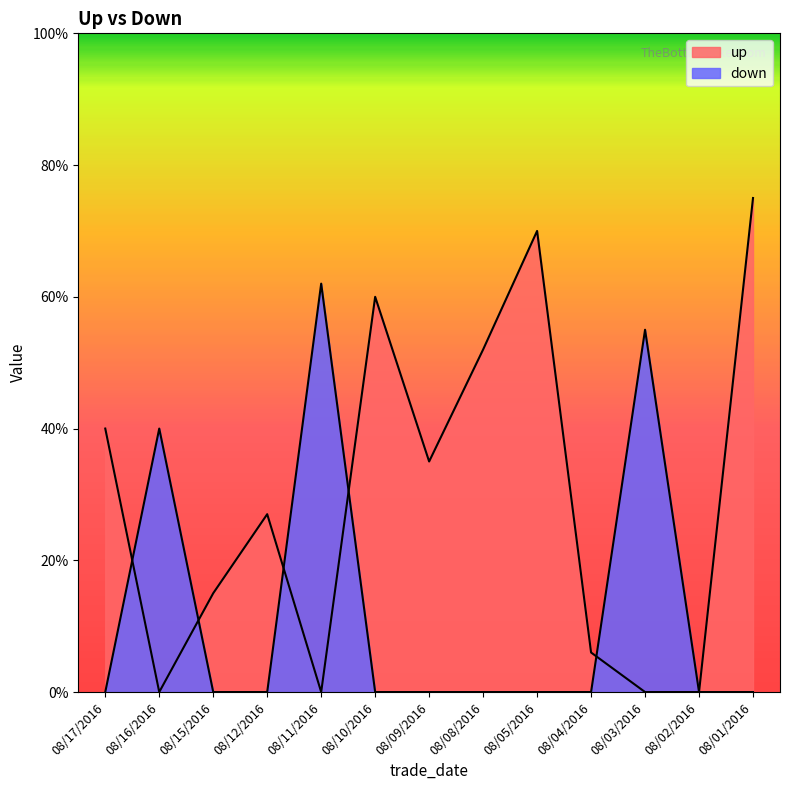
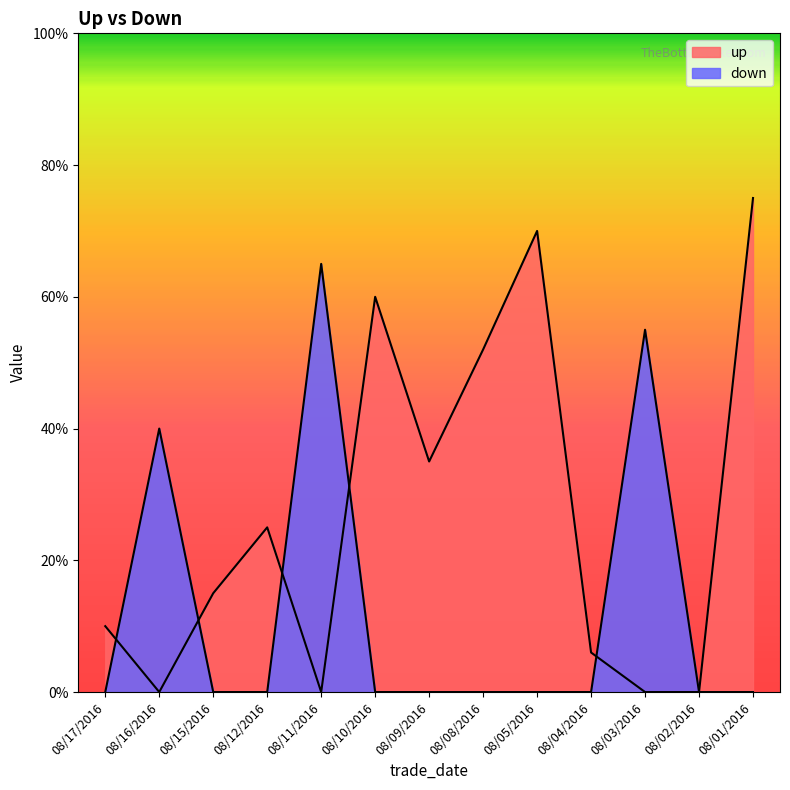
  {
    "up": {
-     "08/17/2016": "40%",
+     "08/17/2016": "10%",
      "08/16/2016": "0%",
      "08/15/2016": "15%",
-     "08/12/2016": "27%",
+     "08/12/2016": "25%",
      "08/11/2016": "0%",
      "08/10/2016": "60%",
      "08/09/2016": "35%",
      "08/08/2016": "52%",
      "08/05/2016": "70%",
      "08/04/2016": "6%",
      "08/03/2016": "0%",
      "08/01/2016": "75%"
    },
    "down": {
      "08/17/2016": "0%",
      "08/16/2016": "40%",
      "08/15/2016": "0%",
      "08/12/2016": "0%",
-     "08/11/2016": "62%",
+     "08/11/2016": "65%",
      "08/10/2016": "0%",
      "08/09/2016": "0%",
      "08/08/2016": "0%",
      "08/05/2016": "0%",
      "08/04/2016": "0%",
      "08/03/2016": "55%",
      "08/01/2016": "0%"
    }
  }
